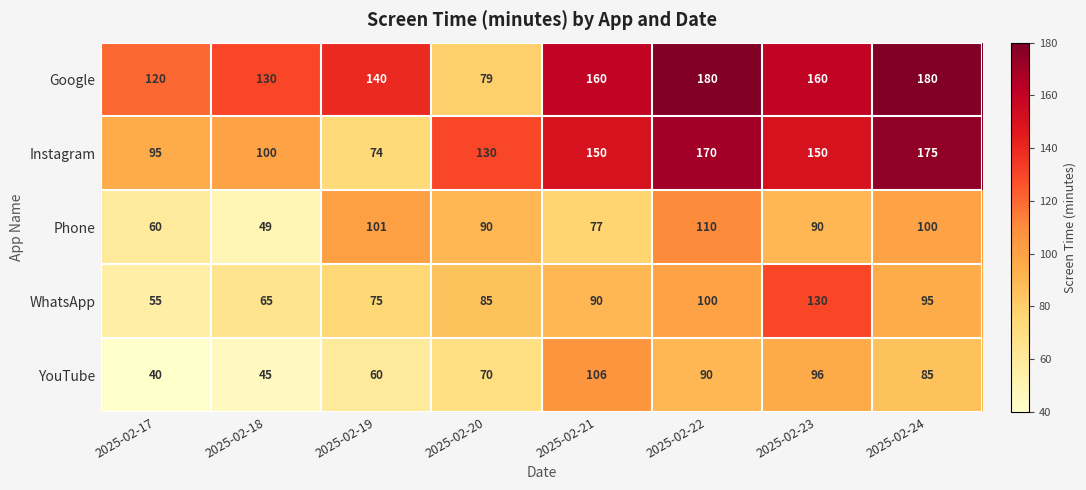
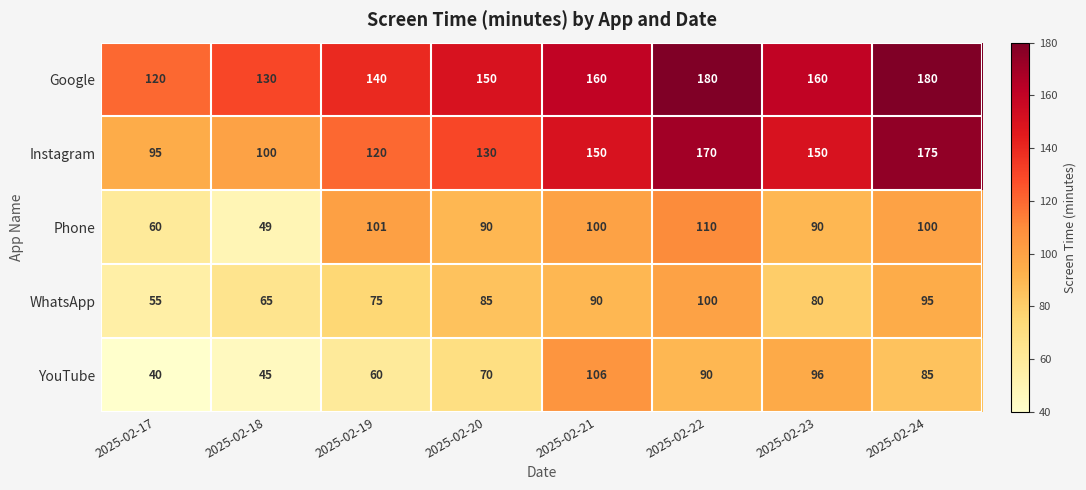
  {
    "Google": {
      "2025-02-17": 120,
      "2025-02-18": 130,
      "2025-02-19": 140,
-     "2025-02-20": 79,
+     "2025-02-20": 150,
      "2025-02-21": 160,
      "2025-02-22": 180,
      "2025-02-23": 160,
      "2025-02-24": 180
    },
    "Instagram": {
      "2025-02-17": 95,
      "2025-02-18": 100,
-     "2025-02-19": 74,
+     "2025-02-19": 120,
      "2025-02-20": 130,
      "2025-02-21": 150,
      "2025-02-22": 170,
      "2025-02-23": 150,
      "2025-02-24": 175
    },
    "Phone": {
      "2025-02-17": 60,
      "2025-02-18": 49,
      "2025-02-19": 101,
      "2025-02-20": 90,
-     "2025-02-21": 77,
+     "2025-02-21": 100,
      "2025-02-22": 110,
      "2025-02-23": 90,
      "2025-02-24": 100
    },
    "WhatsApp": {
      "2025-02-17": 55,
      "2025-02-18": 65,
      "2025-02-19": 75,
      "2025-02-20": 85,
      "2025-02-21": 90,
      "2025-02-22": 100,
-     "2025-02-23": 130,
+     "2025-02-23": 80,
      "2025-02-24": 95
    },
    "YouTube": {
      "2025-02-17": 40,
      "2025-02-18": 45,
      "2025-02-19": 60,
      "2025-02-20": 70,
      "2025-02-21": 106,
      "2025-02-22": 90,
      "2025-02-23": 96,
      "2025-02-24": 85
    }
  }
